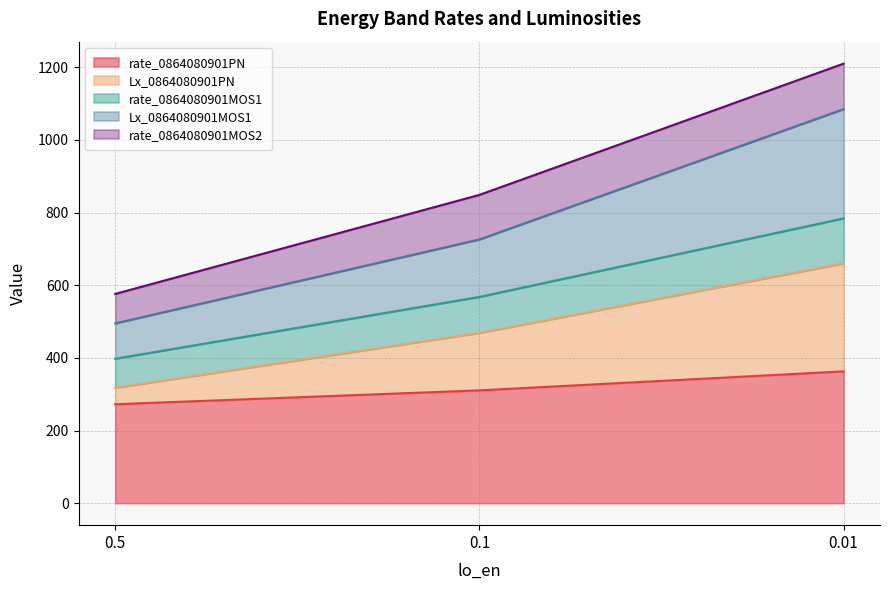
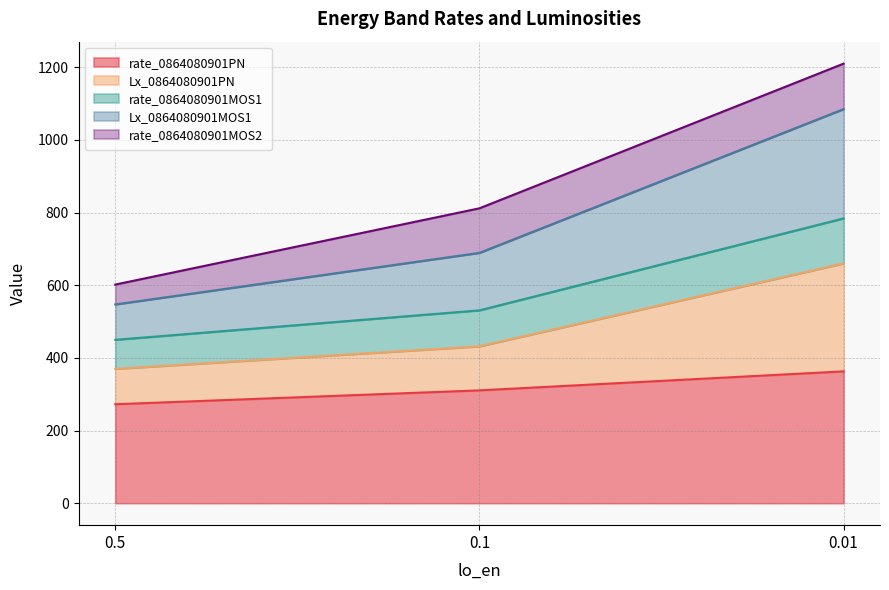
  {
    "rate_0864080901PN": {
      "0.5": 270,
      "0.1": 310,
      "0.01": 360
    },
    "Lx_0864080901PN": {
-     "0.5": 50,
-     "0.1": 160,
+     "0.5": 100,
+     "0.1": 120,
      "0.01": 300
    },
    "rate_0864080901MOS2": {
-     "0.5": 80,
+     "0.5": 50,
      "0.1": 120,
      "0.01": 130
    }
  }
